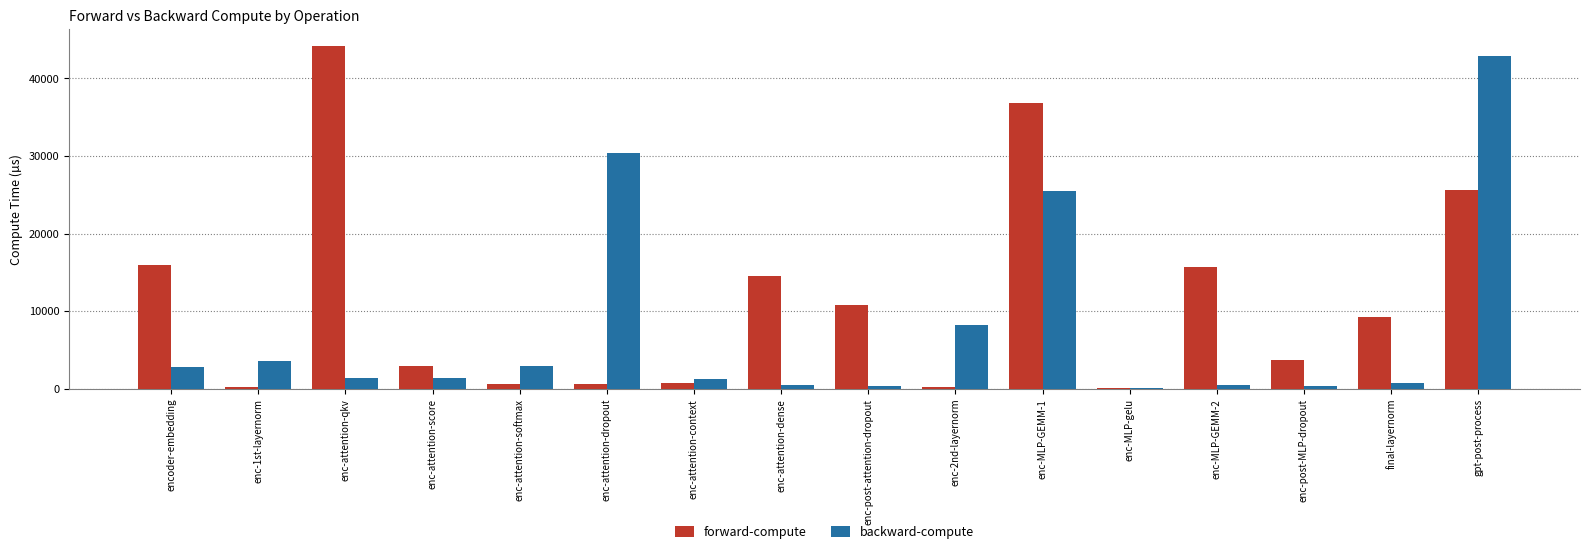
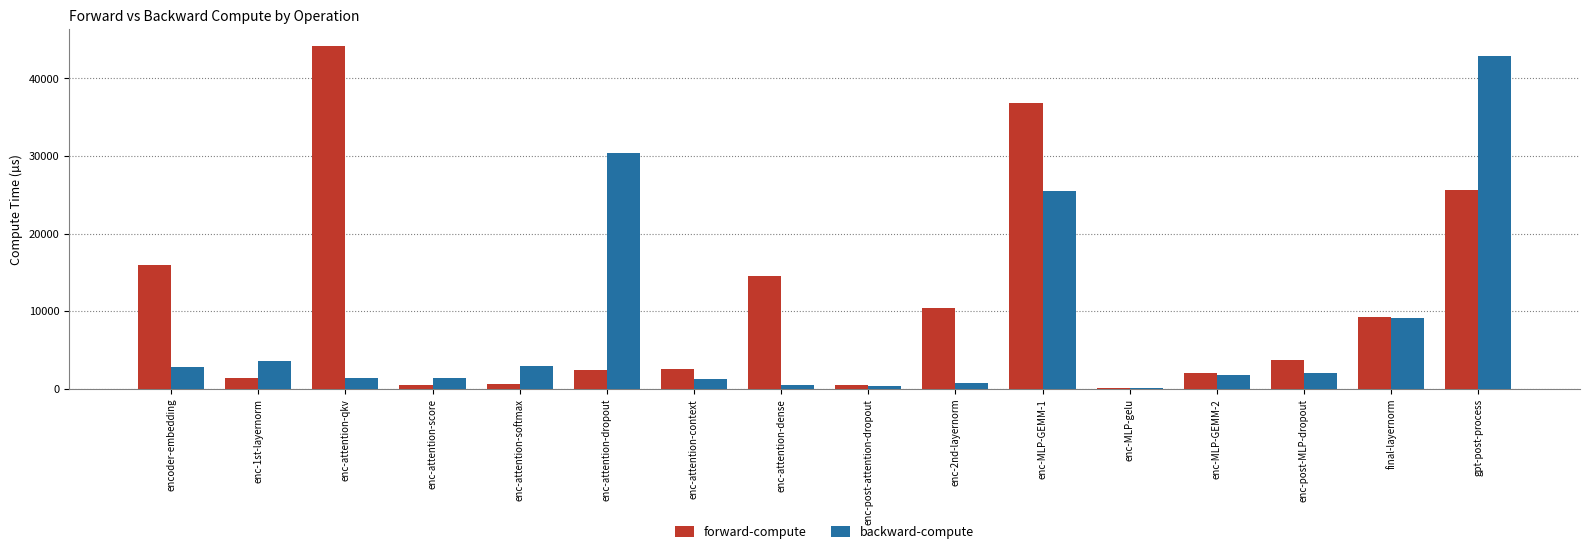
  {
    "forward-compute": {
      "encoder-embedding": 16000,
-     "enc-1st-layernorm": 0,
+     "enc-1st-layernorm": 1000,
      "enc-attention-qkv": 44000,
-     "enc-attention-score": 3000,
+     "enc-attention-score": 1000,
      "enc-attention-softmax": 1000,
-     "enc-attention-dropout": 1000,
-     "enc-attention-context": 1000,
+     "enc-attention-dropout": 2000,
+     "enc-attention-context": 3000,
      "enc-attention-dense": 14000,
-     "enc-post-attention-dropout": 11000,
-     "enc-2nd-layernorm": 0,
+     "enc-post-attention-dropout": 1000,
+     "enc-2nd-layernorm": 10000,
      "enc-MLP-GEMM-1": 37000,
-     "enc-MLP-GEMM-2": 16000,
+     "enc-MLP-GEMM-2": 2000,
      "enc-post-MLP-dropout": 4000,
      "final-layernorm": 9000,
      "gpt-post-process": 26000
    },
    "backward-compute": {
      "encoder-embedding": 3000,
      "enc-1st-layernorm": 4000,
      "enc-attention-qkv": 1000,
      "enc-attention-score": 1000,
      "enc-attention-softmax": 3000,
      "enc-attention-dropout": 30000,
      "enc-attention-context": 1000,
      "enc-attention-dense": 1000,
      "enc-post-attention-dropout": 0,
-     "enc-2nd-layernorm": 8000,
+     "enc-2nd-layernorm": 1000,
      "enc-MLP-GEMM-1": 26000,
-     "enc-MLP-GEMM-2": 1000,
-     "enc-post-MLP-dropout": 0,
-     "final-layernorm": 1000,
+     "enc-MLP-GEMM-2": 2000,
+     "enc-post-MLP-dropout": 2000,
+     "final-layernorm": 9000,
      "gpt-post-process": 43000
    }
  }
